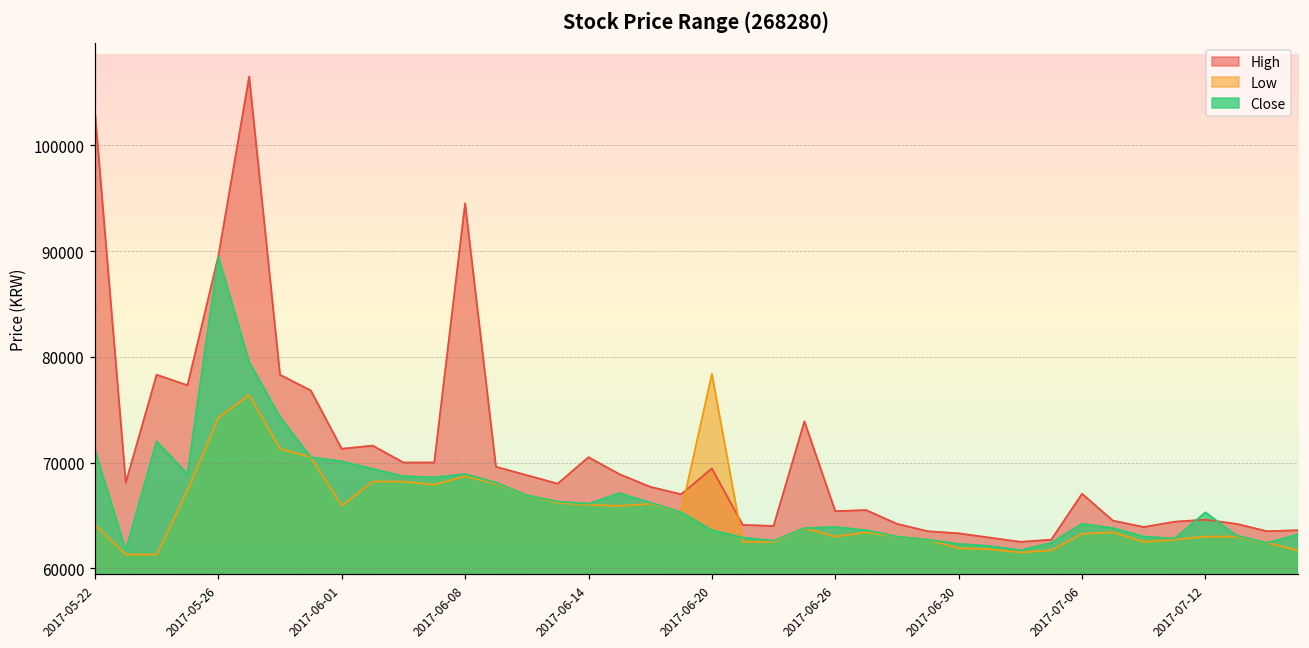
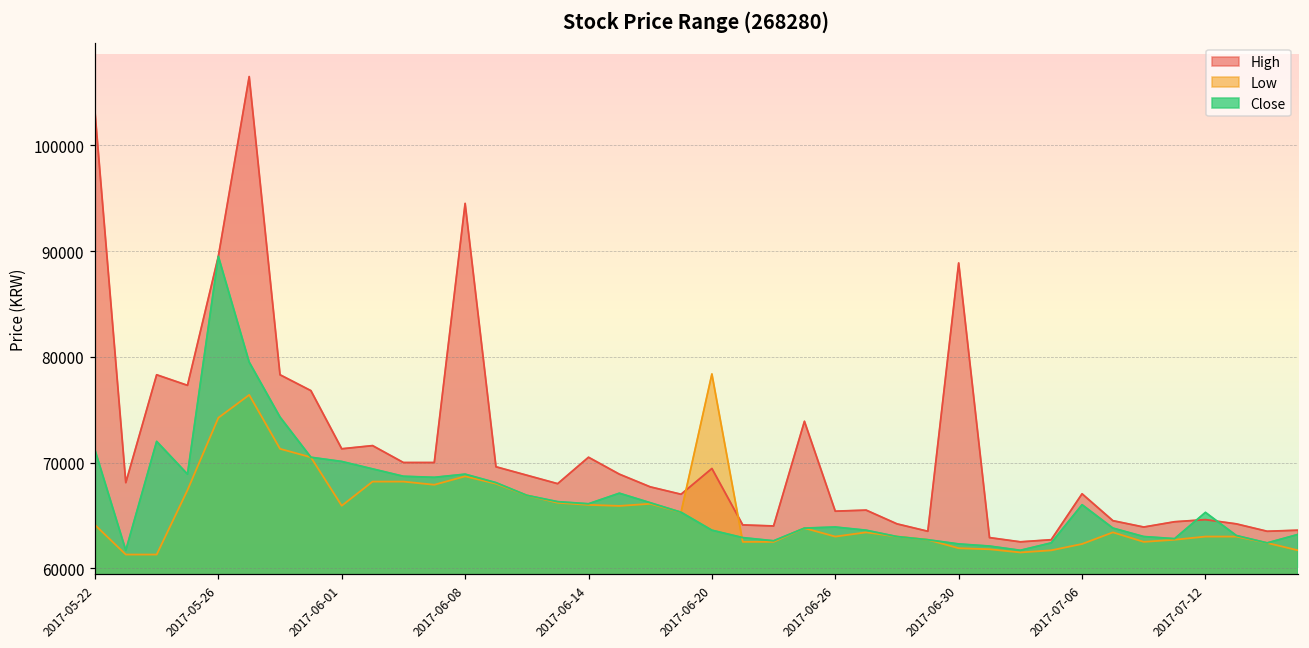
  {
    "High": {
      "2017-05-22": 103000,
      "2017-06-01": 71000,
      "2017-06-08": 95000,
      "2017-06-14": 71000,
      "2017-06-20": 69000,
      "2017-06-26": 65000,
-     "2017-06-30": 63000,
+     "2017-06-30": 89000,
      "2017-07-06": 67000,
      "2017-07-12": 65000
    },
    "Low": {
      "2017-05-22": 64000,
      "2017-05-26": 74000,
      "2017-06-01": 66000,
      "2017-06-20": 78000,
      "2017-06-26": 63000,
      "2017-06-30": 62000,
-     "2017-07-06": 63000,
+     "2017-07-06": 62000,
      "2017-07-12": 63000
    },
    "Close": {
      "2017-05-22": 71000,
      "2017-06-01": 70000,
      "2017-06-20": 64000,
      "2017-06-26": 64000,
      "2017-06-30": 62000,
-     "2017-07-06": 64000,
+     "2017-07-06": 66000,
      "2017-07-12": 65000
    }
  }
